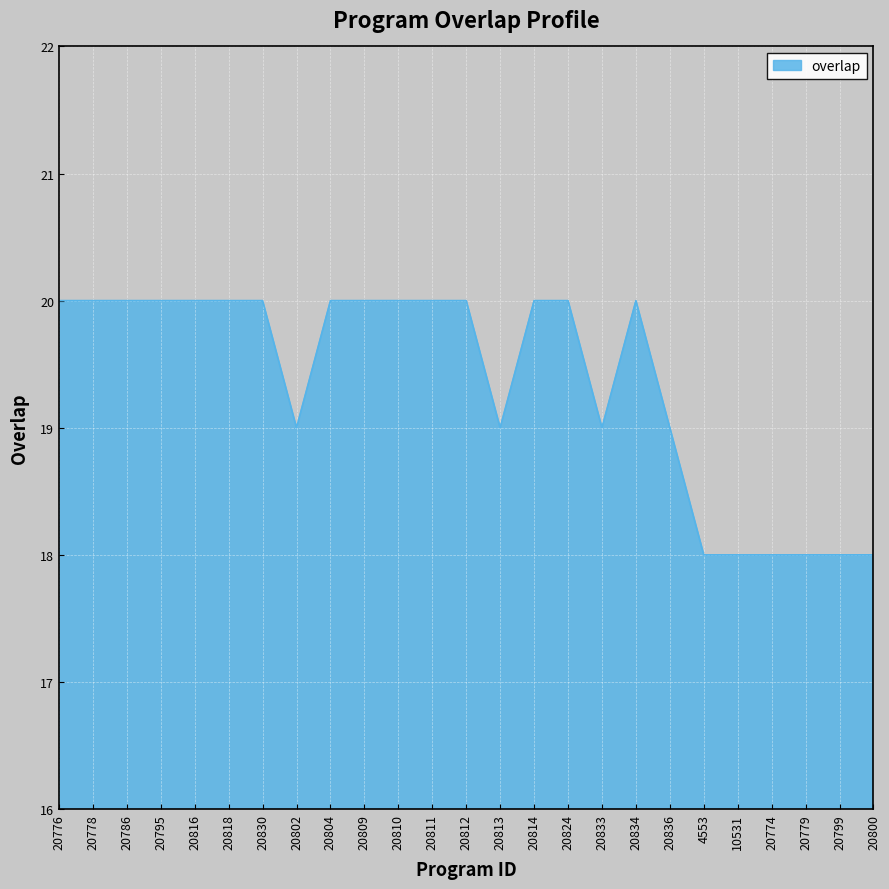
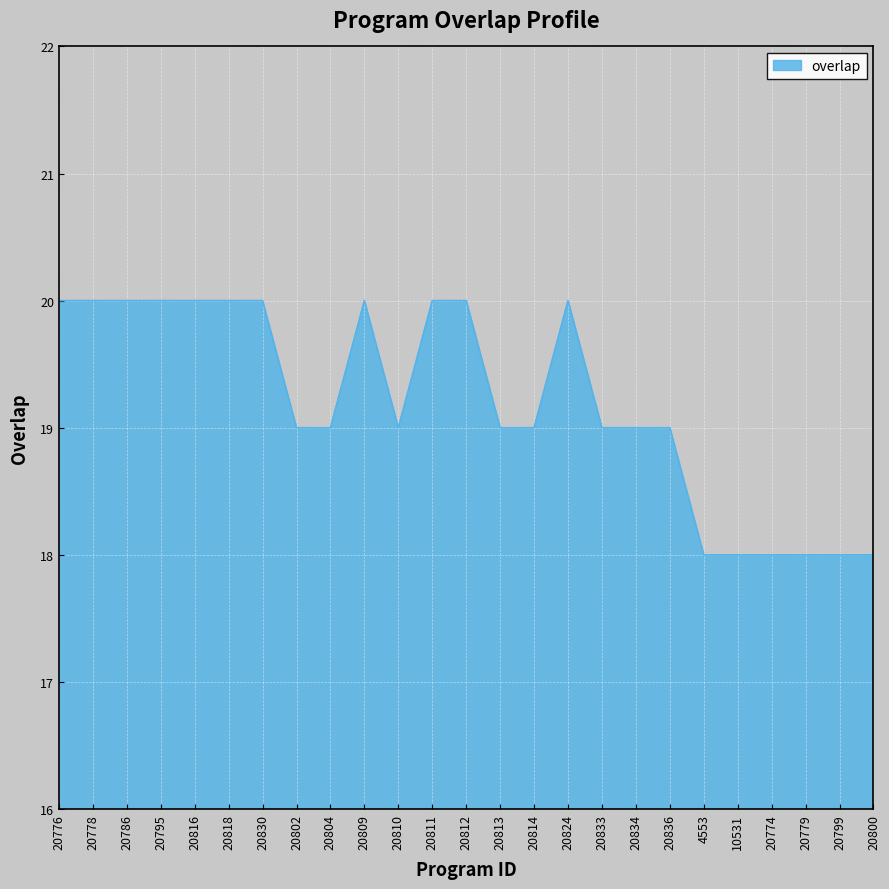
  {
    "20776": 20,
    "20778": 20,
    "20786": 20,
    "20795": 20,
    "20816": 20,
    "20818": 20,
    "20830": 20,
    "20802": 19,
-   "20804": 20,
+   "20804": 19,
    "20809": 20,
-   "20810": 20,
+   "20810": 19,
    "20811": 20,
    "20812": 20,
    "20813": 19,
-   "20814": 20,
+   "20814": 19,
    "20824": 20,
    "20833": 19,
-   "20834": 20,
+   "20834": 19,
    "20836": 19,
    "4553": 18,
    "10531": 18,
    "20774": 18,
    "20779": 18,
    "20799": 18,
    "20800": 18
  }
